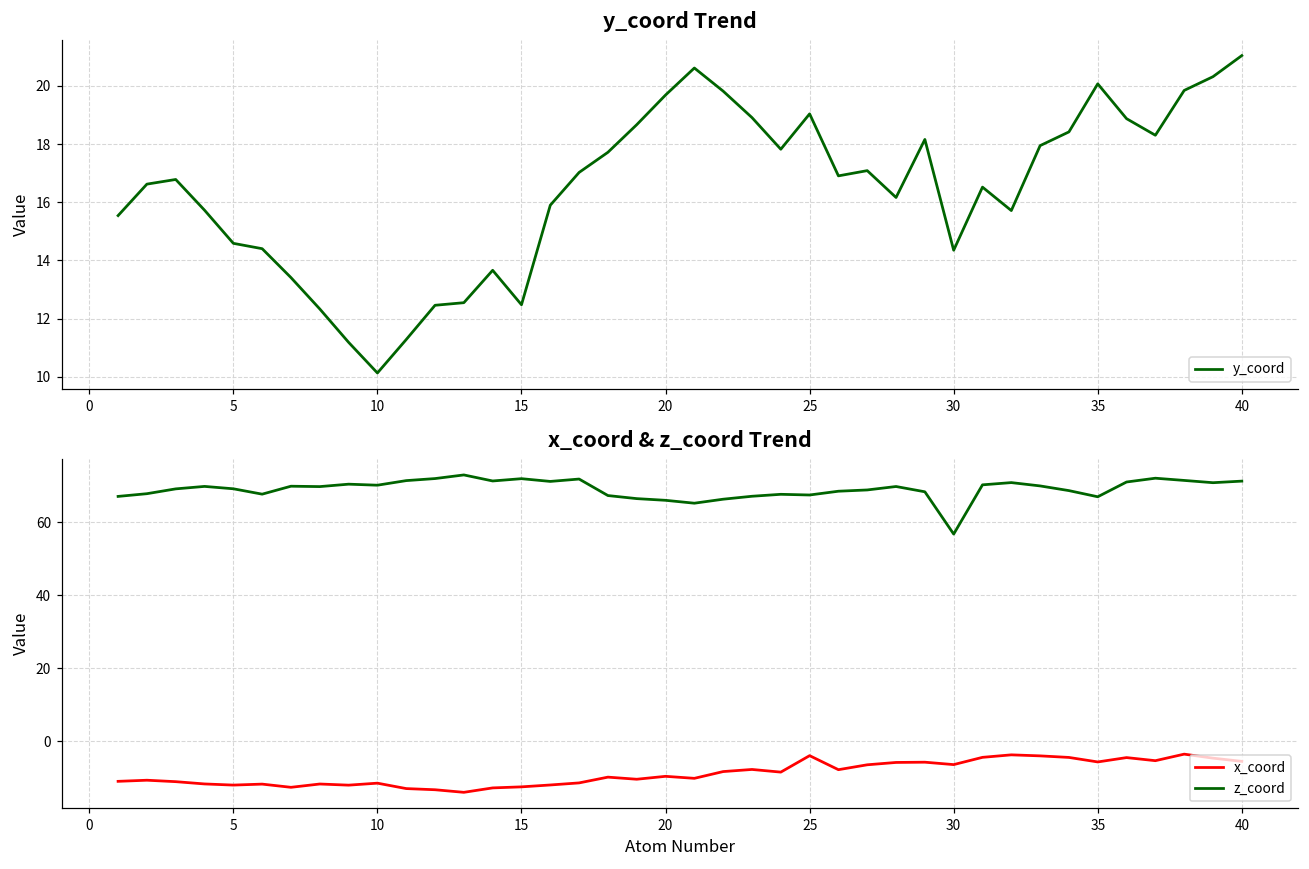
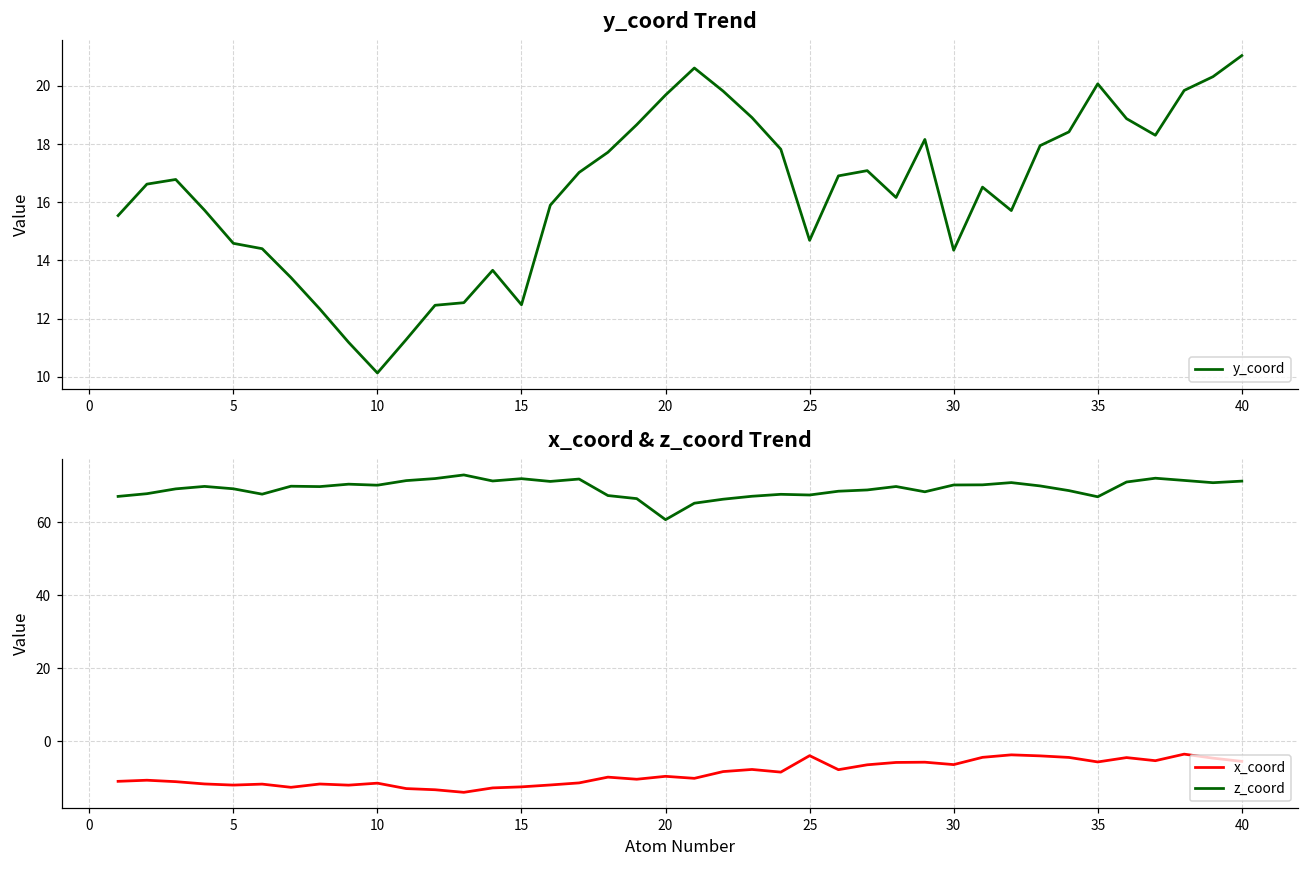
  {
    "y_coord Trend": {
      "5": 14.6,
      "10": 10.1,
      "15": 12.5,
      "20": 19.7,
-     "25": 19.0,
+     "25": 14.7,
      "30": 14.4,
      "35": 20.1,
      "40": 21.0
    },
    "x_coord & z_coord Trend": {
      "x_coord": {
        "5": -12,
        "10": -11,
        "15": -13,
        "20": -10,
        "25": -4,
        "30": -6,
        "35": -6
      },
      "z_coord": {
        "5": 69,
        "10": 70,
        "15": 72,
-       "20": 66,
+       "20": 61,
        "25": 67,
-       "30": 57,
+       "30": 70,
        "35": 67,
        "40": 71
      }
    }
  }
